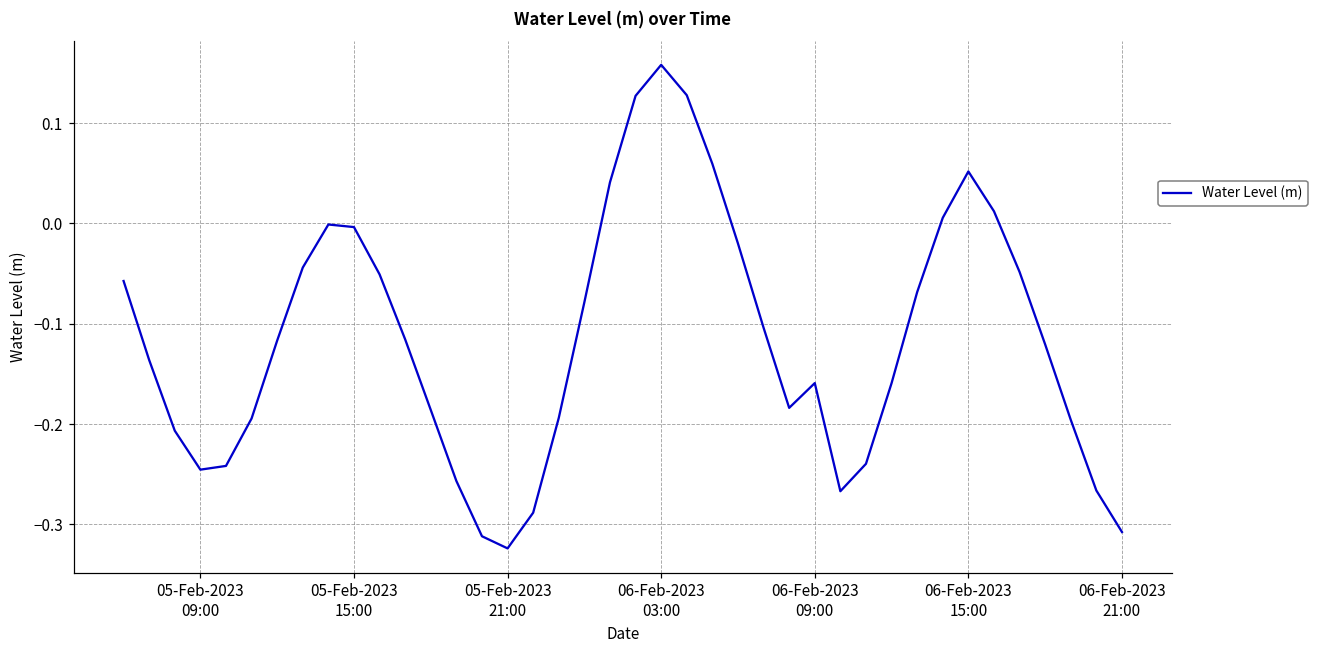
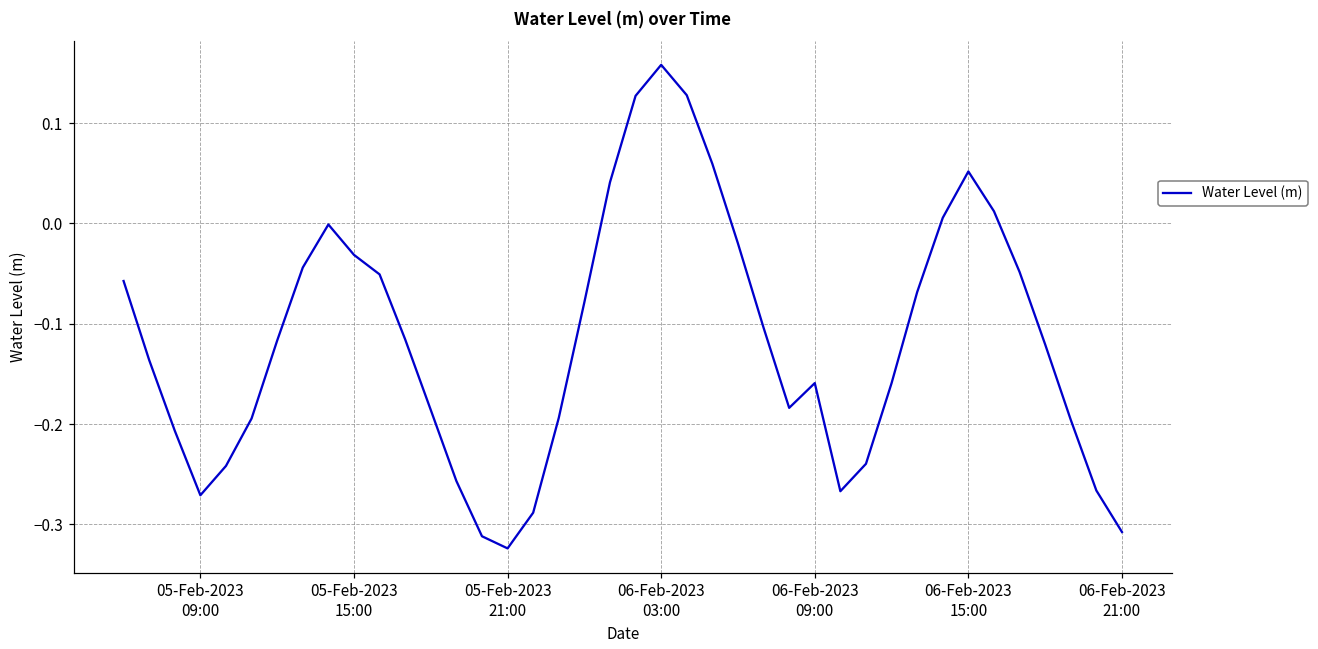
  {
-   "05-Feb-2023 09:00": -0.25,
-   "05-Feb-2023 15:00": 0.00,
+   "05-Feb-2023 09:00": -0.27,
+   "05-Feb-2023 15:00": -0.03,
    "05-Feb-2023 21:00": -0.32,
    "06-Feb-2023 03:00": 0.16,
    "06-Feb-2023 09:00": -0.16,
    "06-Feb-2023 15:00": 0.05,
    "06-Feb-2023 21:00": -0.31
  }
